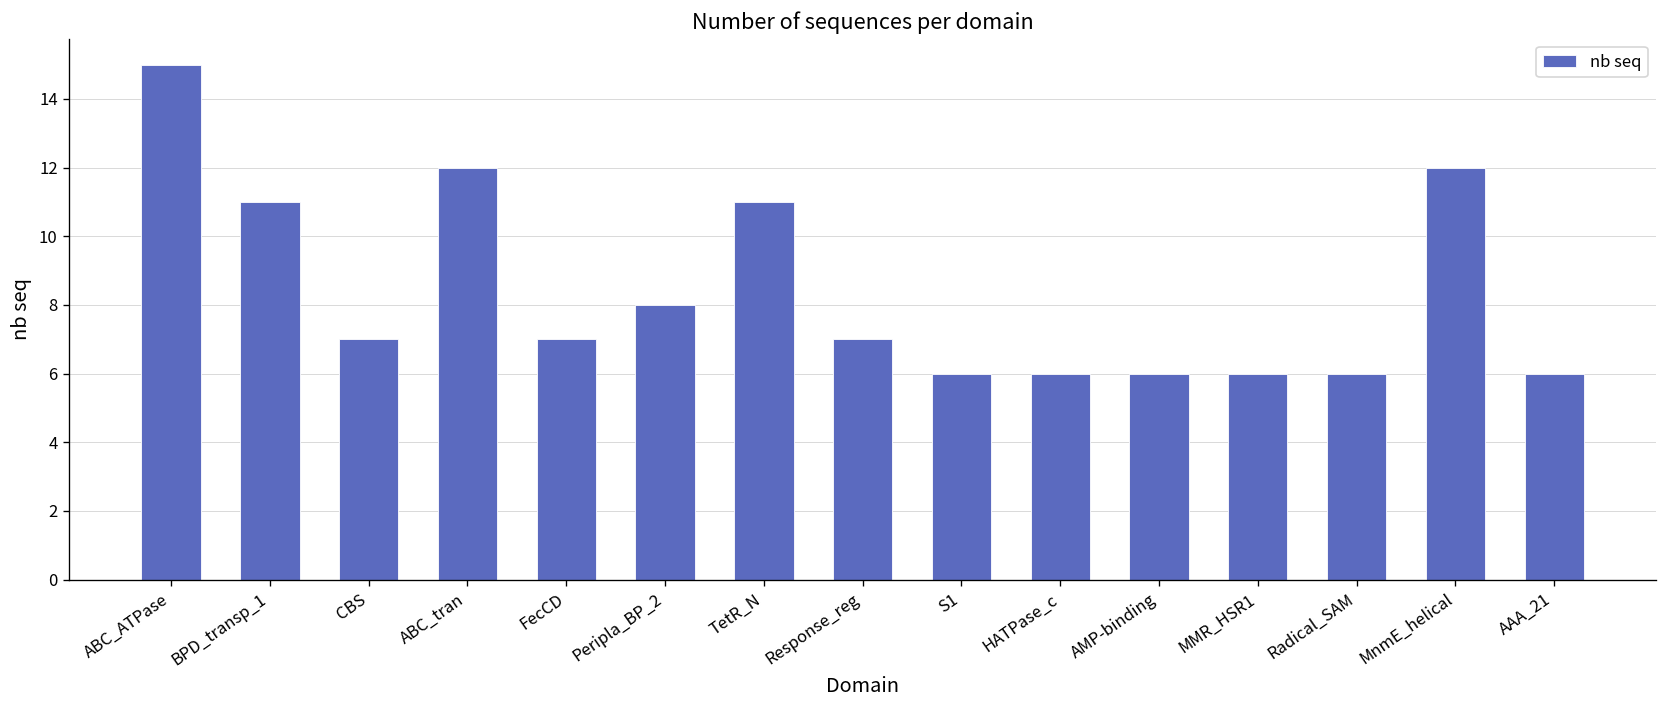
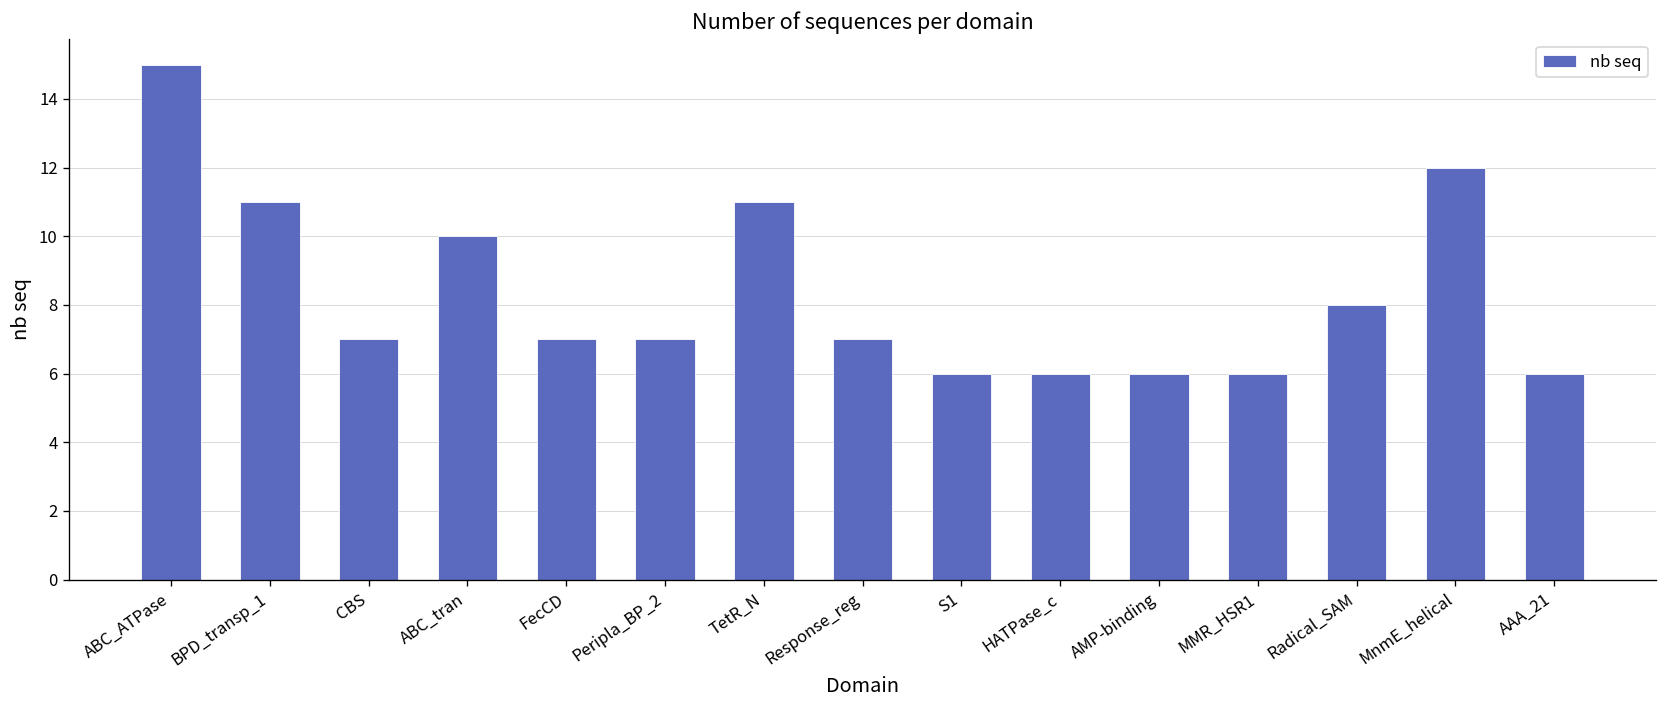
  {
    "ABC_ATPase": 15,
    "BPD_transp_1": 11,
    "CBS": 7,
-   "ABC_tran": 12,
+   "ABC_tran": 10,
    "FecCD": 7,
-   "Peripla_BP_2": 8,
+   "Peripla_BP_2": 7,
    "TetR_N": 11,
    "Response_reg": 7,
    "S1": 6,
    "HATPase_c": 6,
    "AMP-binding": 6,
    "MMR_HSR1": 6,
-   "Radical_SAM": 6,
+   "Radical_SAM": 8,
    "MnmE_helical": 12,
    "AAA_21": 6
  }
